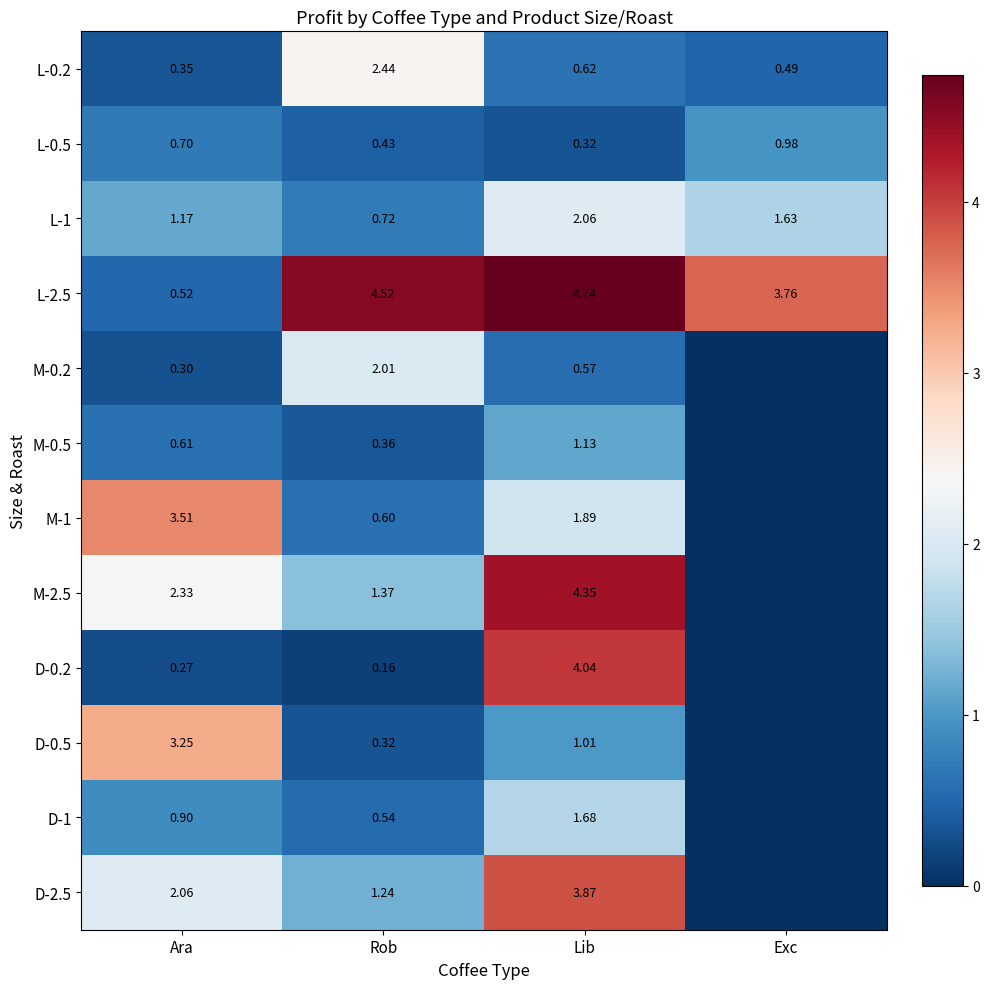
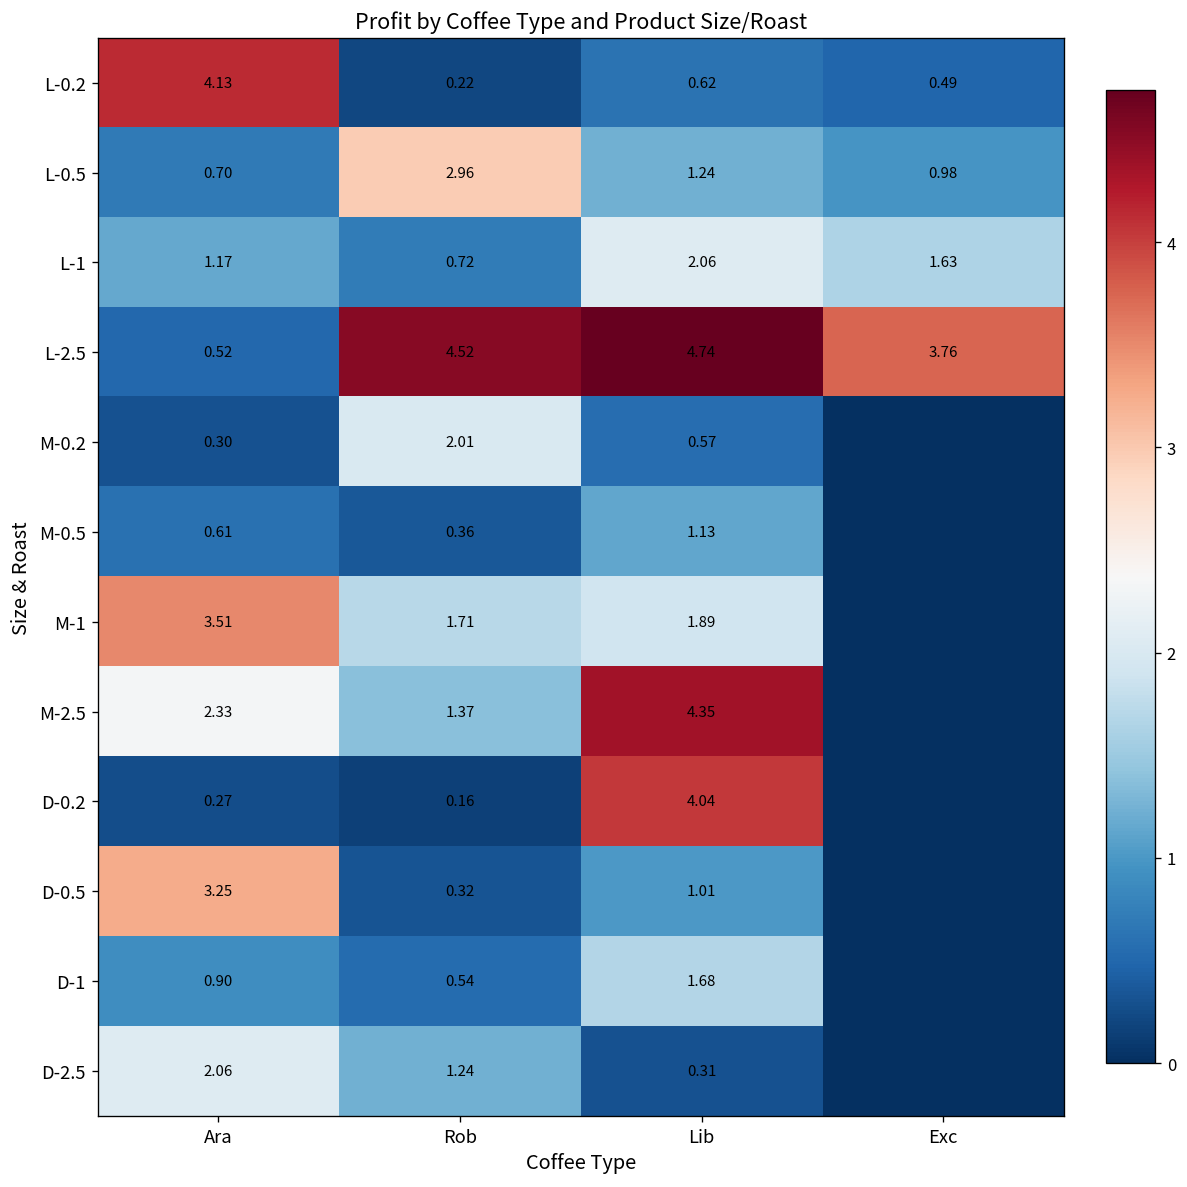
  {
    "L-0.2": {
-     "Ara": 0.35,
-     "Rob": 2.44,
+     "Ara": 4.13,
+     "Rob": 0.22,
      "Lib": 0.62,
      "Exc": 0.49
    },
    "L-0.5": {
      "Ara": 0.70,
-     "Rob": 0.43,
-     "Lib": 0.32,
+     "Rob": 2.96,
+     "Lib": 1.24,
      "Exc": 0.98
    },
    "L-1": {
      "Ara": 1.17,
      "Rob": 0.72,
      "Lib": 2.06,
      "Exc": 1.63
    },
    "L-2.5": {
      "Ara": 0.52,
      "Rob": 4.52,
      "Lib": 4.74,
      "Exc": 3.76
    },
    "M-0.2": {
      "Ara": 0.30,
      "Rob": 2.01,
      "Lib": 0.57
    },
    "M-0.5": {
      "Ara": 0.61,
      "Rob": 0.36,
      "Lib": 1.13
    },
    "M-1": {
      "Ara": 3.51,
-     "Rob": 0.60,
+     "Rob": 1.71,
      "Lib": 1.89
    },
    "M-2.5": {
      "Ara": 2.33,
      "Rob": 1.37,
      "Lib": 4.35
    },
    "D-0.2": {
      "Ara": 0.27,
      "Rob": 0.16,
      "Lib": 4.04
    },
    "D-0.5": {
      "Ara": 3.25,
      "Rob": 0.32,
      "Lib": 1.01
    },
    "D-1": {
      "Ara": 0.90,
      "Rob": 0.54,
      "Lib": 1.68
    },
    "D-2.5": {
      "Ara": 2.06,
      "Rob": 1.24,
-     "Lib": 3.87
+     "Lib": 0.31
    }
  }
